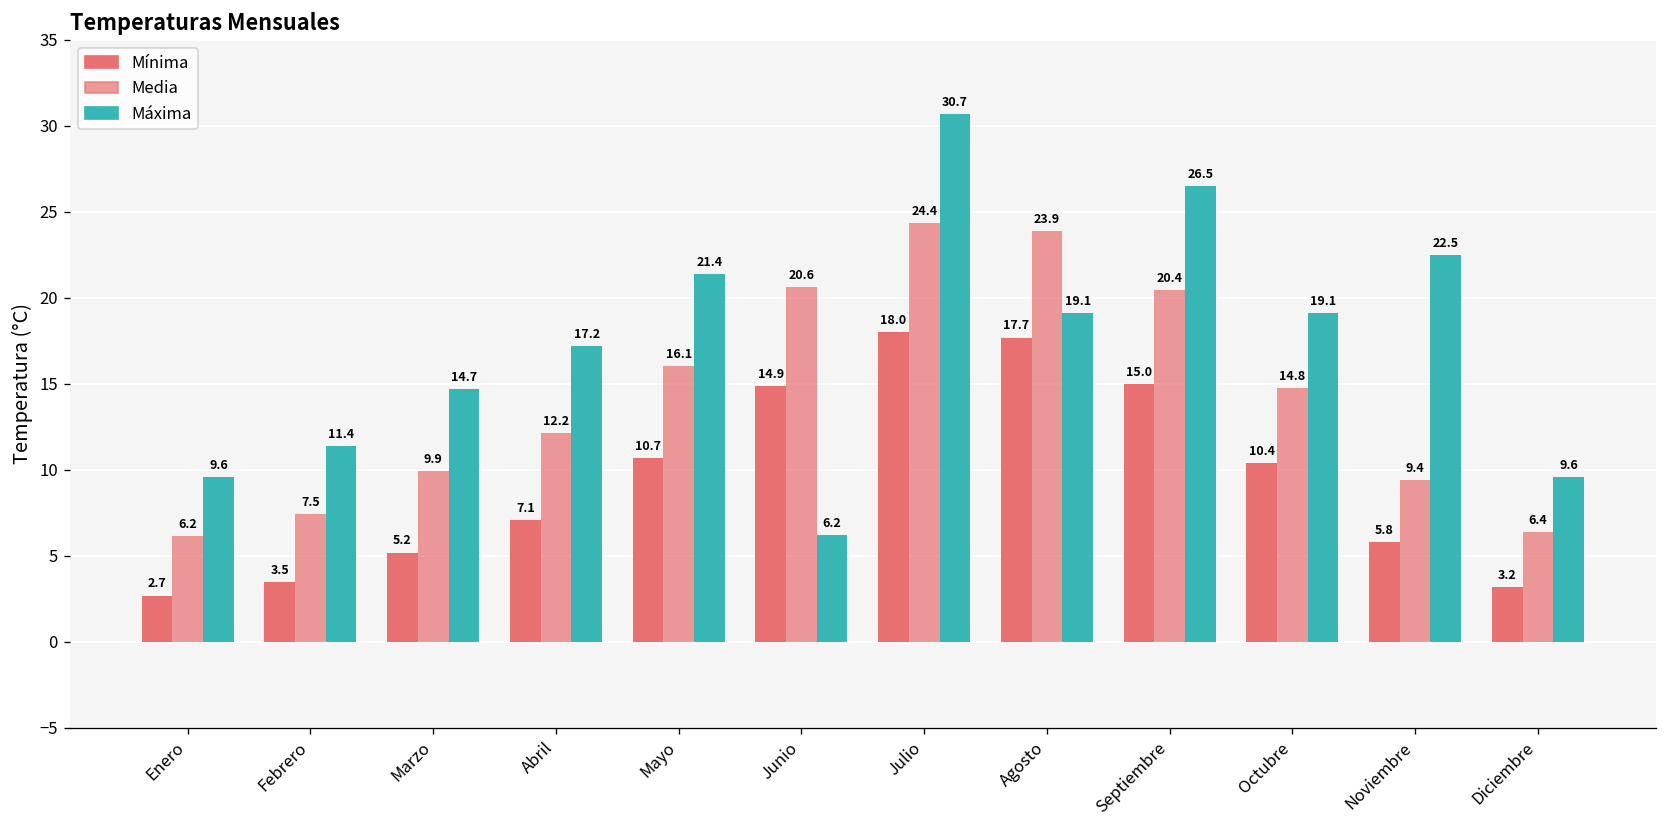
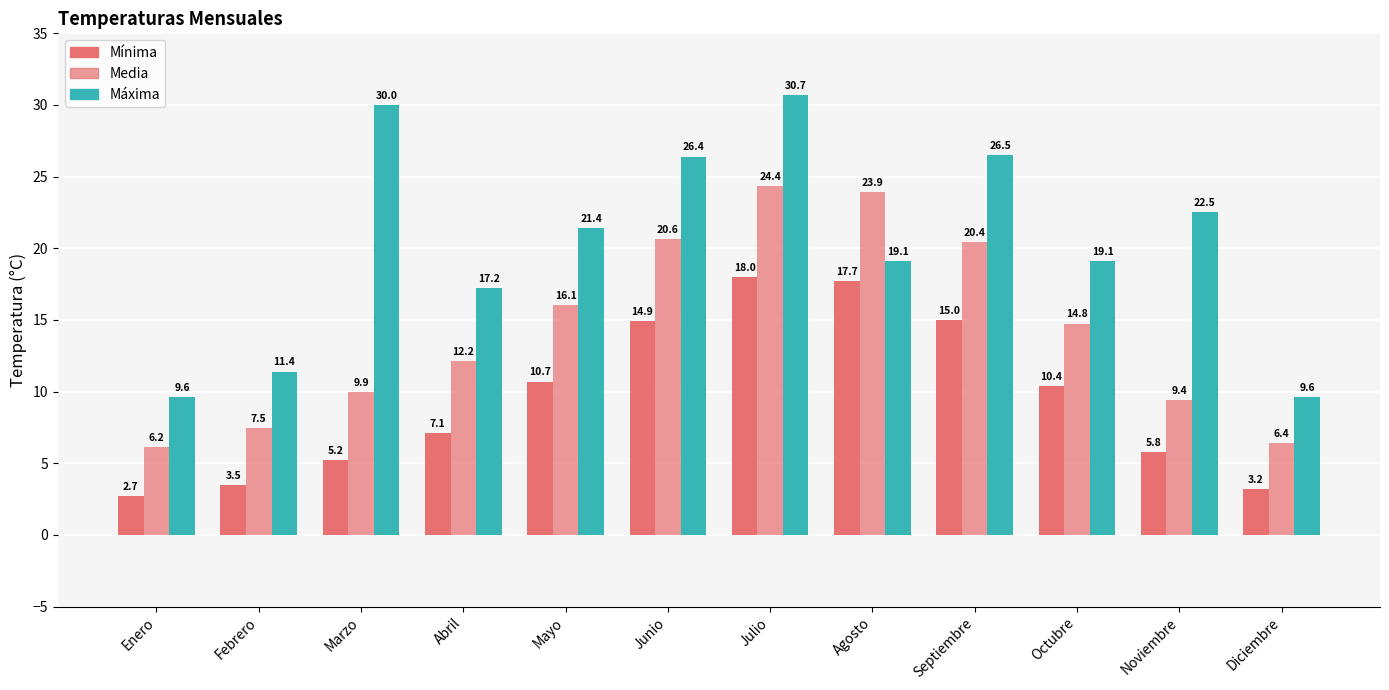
  {
    "Máxima": {
      "Enero": 9.6,
      "Febrero": 11.4,
-     "Marzo": 14.7,
+     "Marzo": 30.0,
      "Abril": 17.2,
      "Mayo": 21.4,
-     "Junio": 6.2,
+     "Junio": 26.4,
      "Julio": 30.7,
      "Agosto": 19.1,
      "Septiembre": 26.5,
      "Octubre": 19.1,
      "Noviembre": 22.5,
      "Diciembre": 9.6
    }
  }
